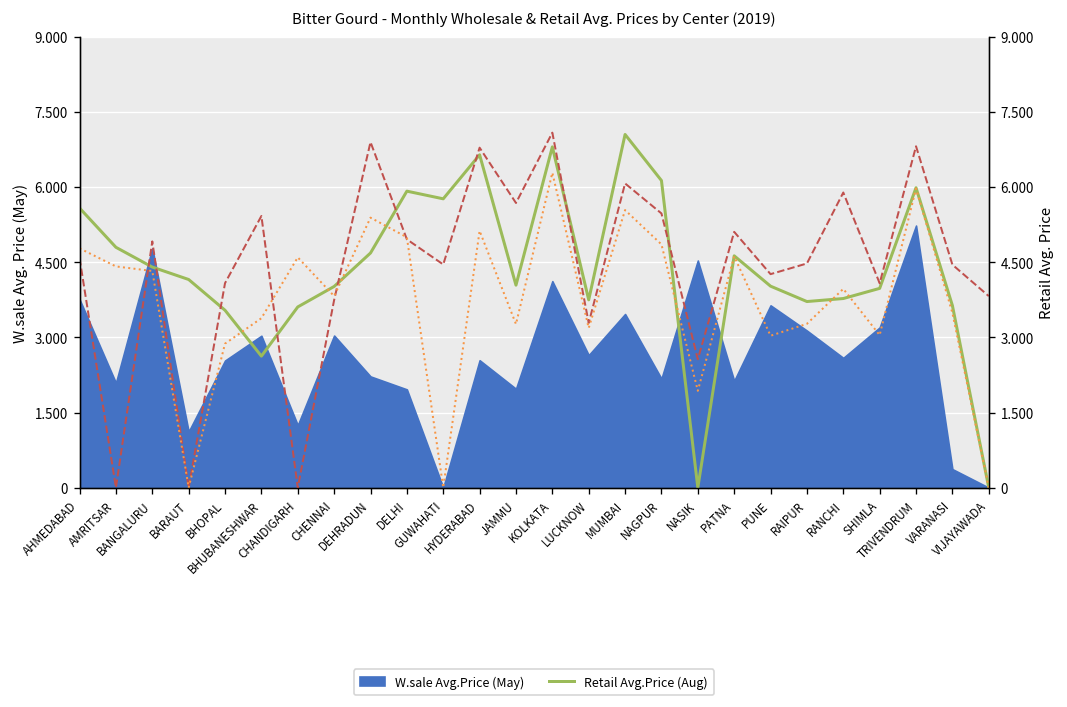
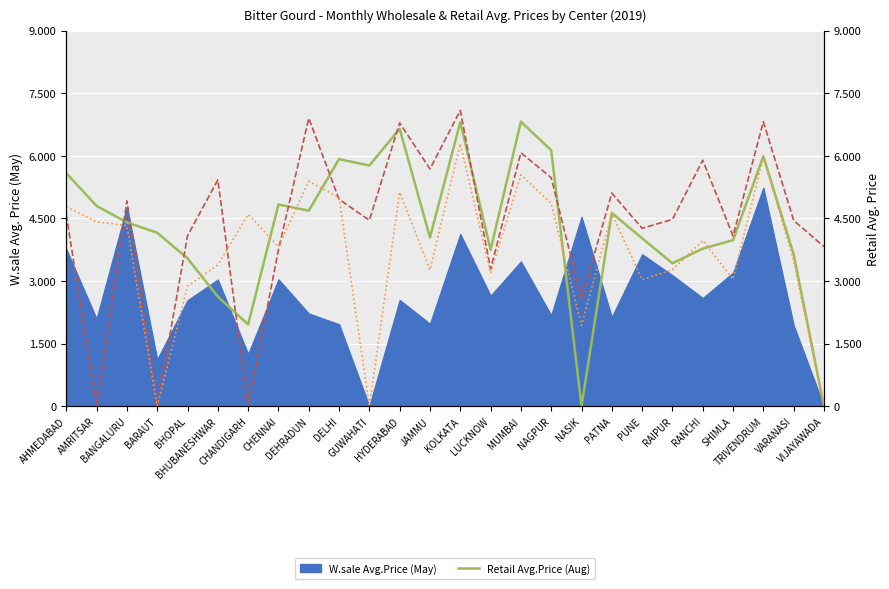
  {
    "W.sale Avg.Price (May)": {
      "AHMEDABAD": 3.8,
      "AMRITSAR": 2.1,
      "BANGALURU": 4.8,
      "BARAUT": 1.1,
      "BHOPAL": 2.5,
      "BHUBANESHWAR": 3.0,
      "CHANDIGARH": 1.2,
      "CHENNAI": 3.0,
      "DEHRADUN": 2.2,
      "DELHI": 2.0,
      "GUWAHATI": 0.0,
      "HYDERABAD": 2.5,
      "JAMMU": 2.0,
      "KOLKATA": 4.1,
      "LUCKNOW": 2.6,
      "MUMBAI": 3.5,
      "NAGPUR": 2.2,
      "NASIK": 4.5,
      "PATNA": 2.1,
      "PUNE": 3.6,
      "RAIPUR": 3.1,
      "RANCHI": 2.6,
      "SHIMLA": 3.2,
      "TRIVENDRUM": 5.2,
-     "VARANASI": 0.4,
+     "VARANASI": 1.9,
      "VIJAYAWADA": 0.0
    },
    "Retail Avg.Price (Aug)": {
      "AHMEDABAD": 5.6,
      "AMRITSAR": 4.8,
      "BANGALURU": 4.4,
      "BARAUT": 4.2,
      "BHOPAL": 3.5,
      "BHUBANESHWAR": 2.6,
-     "CHANDIGARH": 3.6,
-     "CHENNAI": 4.0,
+     "CHANDIGARH": 2.0,
+     "CHENNAI": 4.8,
      "DEHRADUN": 4.7,
      "DELHI": 5.9,
      "GUWAHATI": 5.8,
      "HYDERABAD": 6.6,
      "JAMMU": 4.0,
      "KOLKATA": 6.8,
      "LUCKNOW": 3.8,
-     "MUMBAI": 7.1,
+     "MUMBAI": 6.8,
      "NAGPUR": 6.1,
      "NASIK": 0.0,
      "PUNE": 4.0,
-     "RAIPUR": 3.7,
+     "RAIPUR": 3.4,
      "RANCHI": 3.8,
      "SHIMLA": 4.0,
      "VARANASI": 3.6
    }
  }
